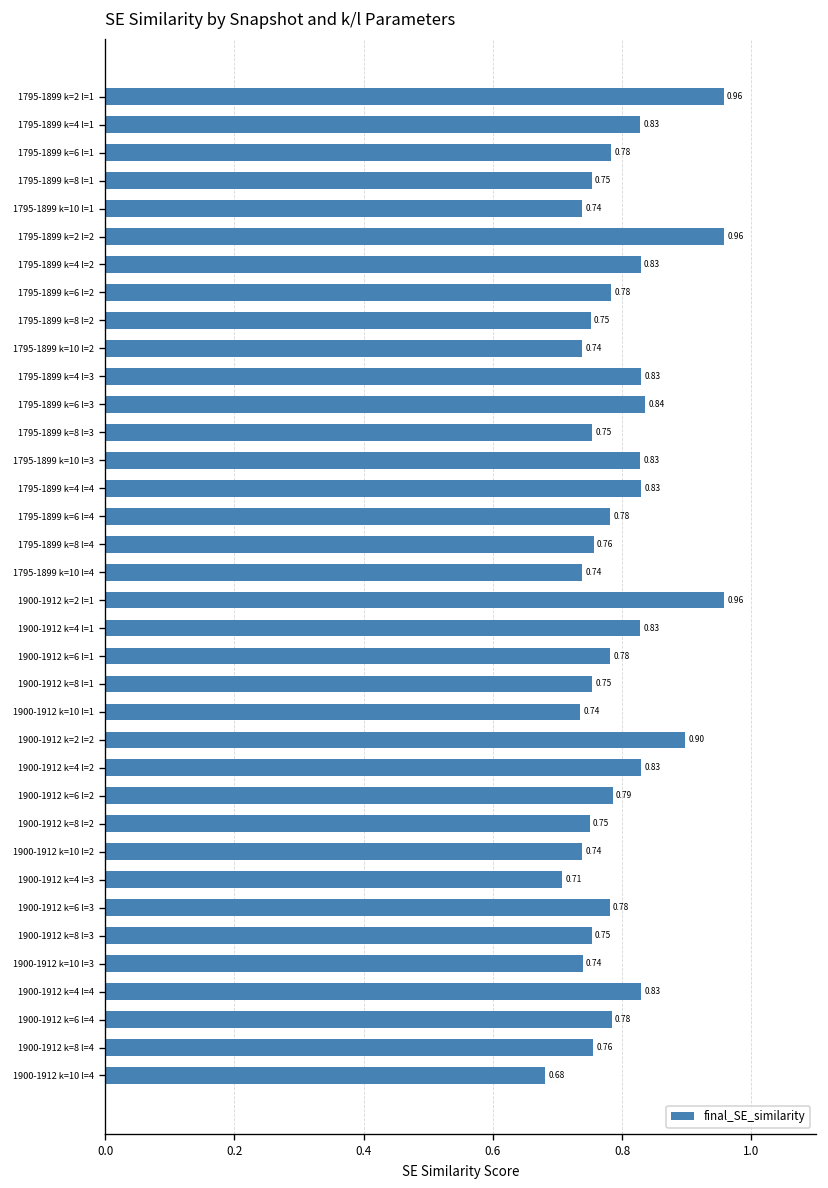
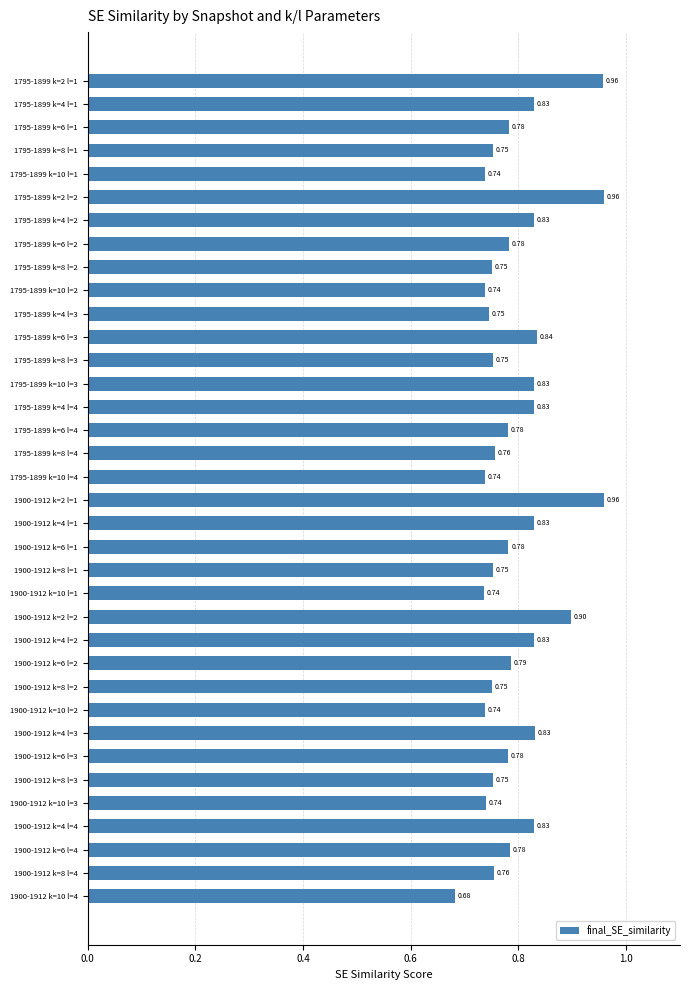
  {
    "1795-1899 k=2 l=1": 0.96,
    "1795-1899 k=4 l=1": 0.83,
    "1795-1899 k=6 l=1": 0.78,
    "1795-1899 k=8 l=1": 0.75,
    "1795-1899 k=10 l=1": 0.74,
    "1795-1899 k=2 l=2": 0.96,
    "1795-1899 k=4 l=2": 0.83,
    "1795-1899 k=6 l=2": 0.78,
    "1795-1899 k=8 l=2": 0.75,
    "1795-1899 k=10 l=2": 0.74,
-   "1795-1899 k=4 l=3": 0.83,
+   "1795-1899 k=4 l=3": 0.75,
    "1795-1899 k=6 l=3": 0.84,
    "1795-1899 k=8 l=3": 0.75,
    "1795-1899 k=10 l=3": 0.83,
    "1795-1899 k=4 l=4": 0.83,
    "1795-1899 k=6 l=4": 0.78,
    "1795-1899 k=8 l=4": 0.76,
    "1795-1899 k=10 l=4": 0.74,
    "1900-1912 k=2 l=1": 0.96,
    "1900-1912 k=4 l=1": 0.83,
    "1900-1912 k=6 l=1": 0.78,
    "1900-1912 k=8 l=1": 0.75,
    "1900-1912 k=10 l=1": 0.74,
    "1900-1912 k=2 l=2": 0.90,
    "1900-1912 k=4 l=2": 0.83,
    "1900-1912 k=6 l=2": 0.79,
    "1900-1912 k=8 l=2": 0.75,
    "1900-1912 k=10 l=2": 0.74,
-   "1900-1912 k=4 l=3": 0.71,
+   "1900-1912 k=4 l=3": 0.83,
    "1900-1912 k=6 l=3": 0.78,
    "1900-1912 k=8 l=3": 0.75,
    "1900-1912 k=10 l=3": 0.74,
    "1900-1912 k=4 l=4": 0.83,
    "1900-1912 k=6 l=4": 0.78,
    "1900-1912 k=8 l=4": 0.76,
    "1900-1912 k=10 l=4": 0.68
  }
